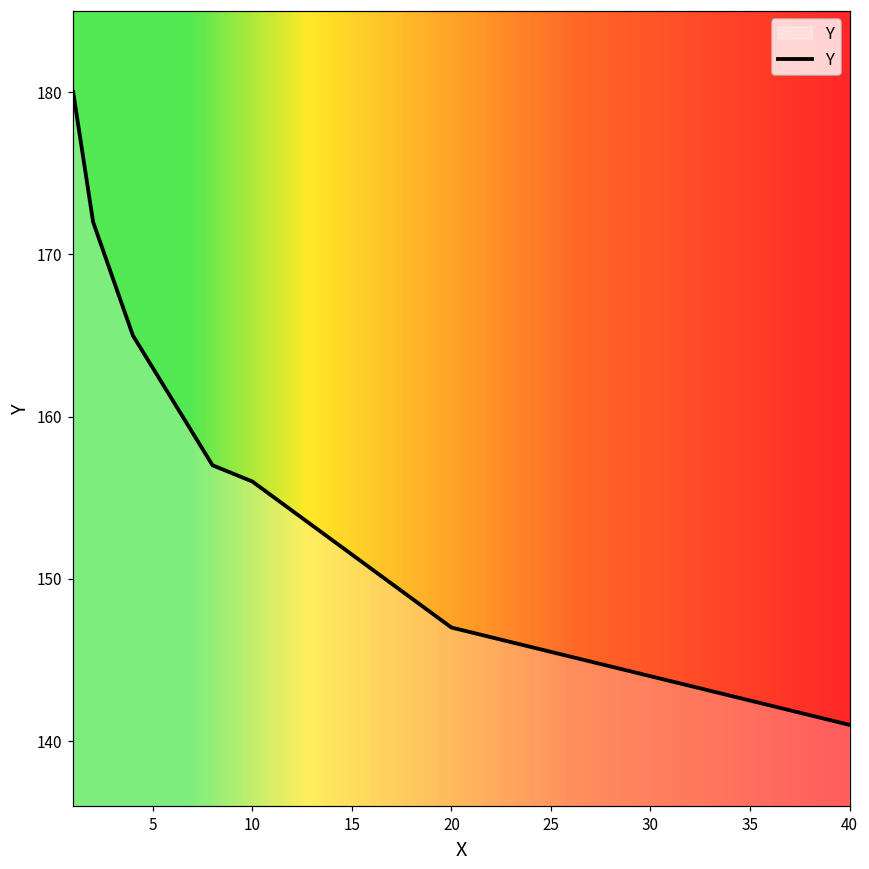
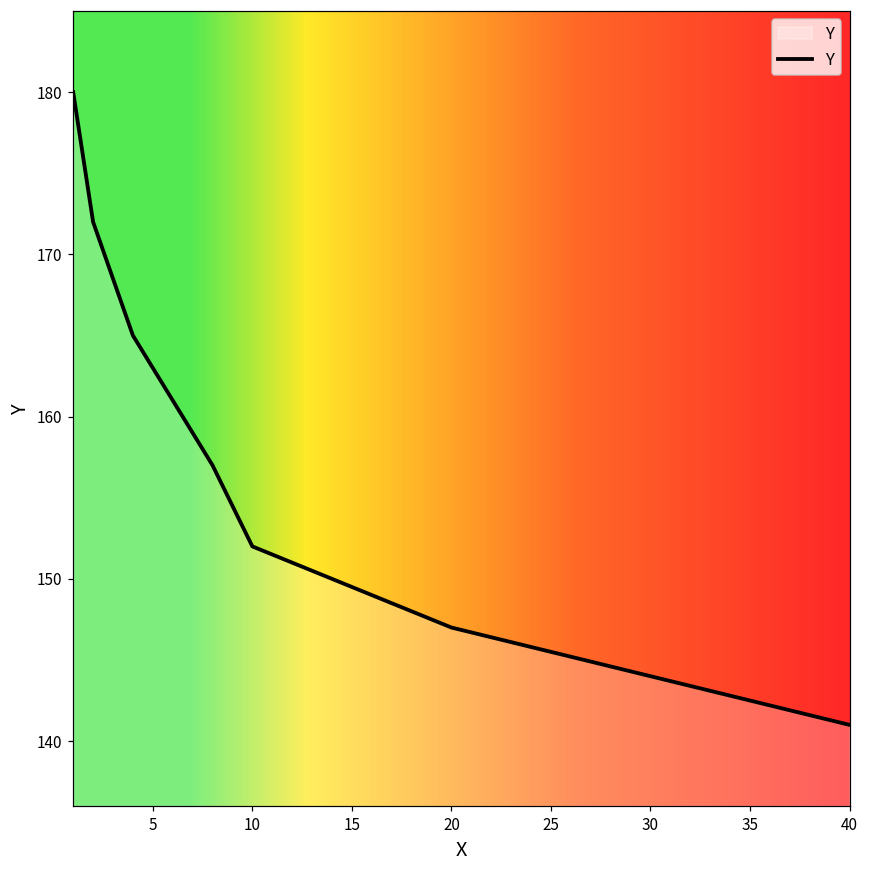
  {
-   "10": 156,
+   "10": 152,
    "20": 147,
    "40": 141
  }
